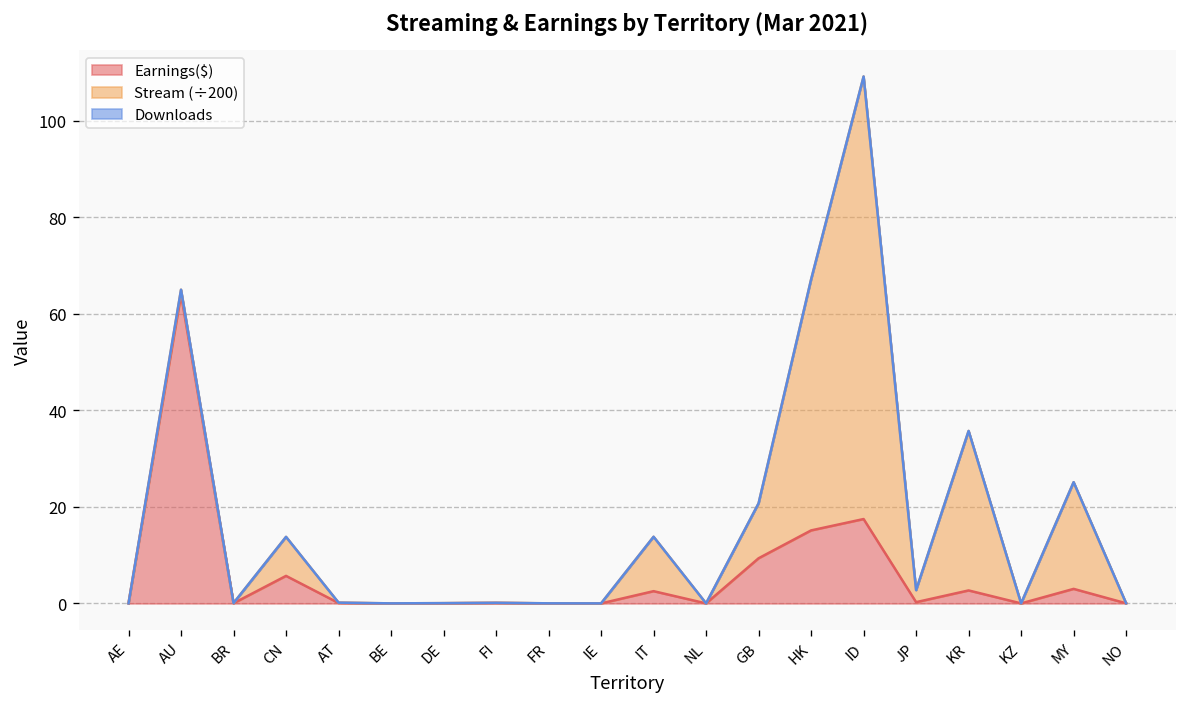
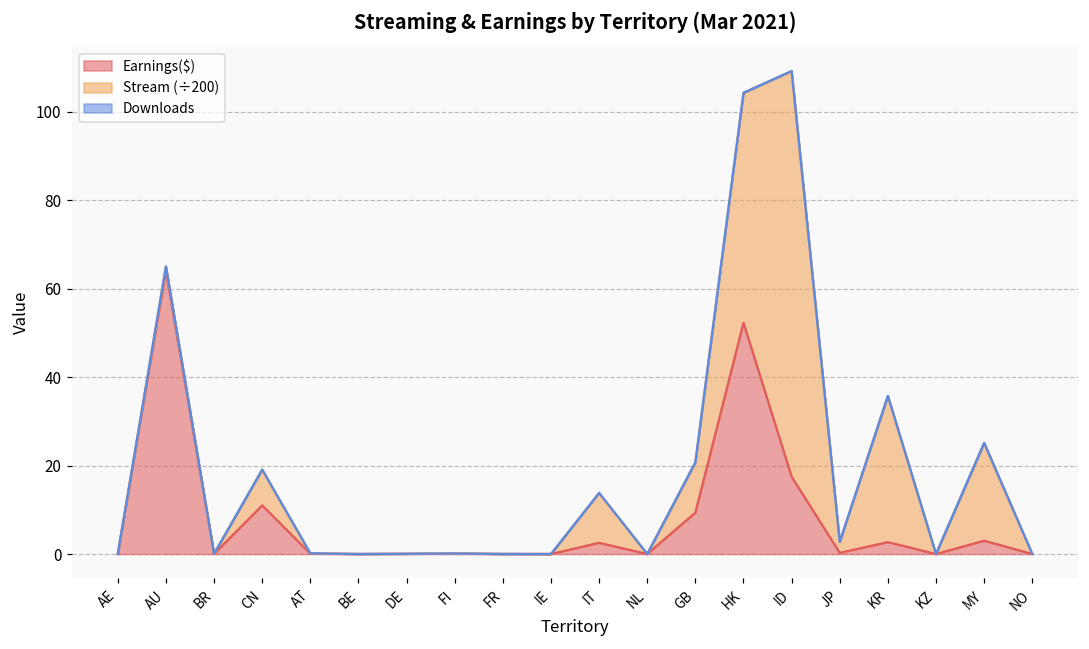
  {
    "Earnings($)": {
      "AU": 64,
-     "CN": 6,
+     "CN": 11,
      "IT": 3,
      "GB": 9,
-     "HK": 15,
+     "HK": 52,
      "ID": 17,
      "JP": 0,
      "KR": 3,
      "MY": 3
    }
  }
